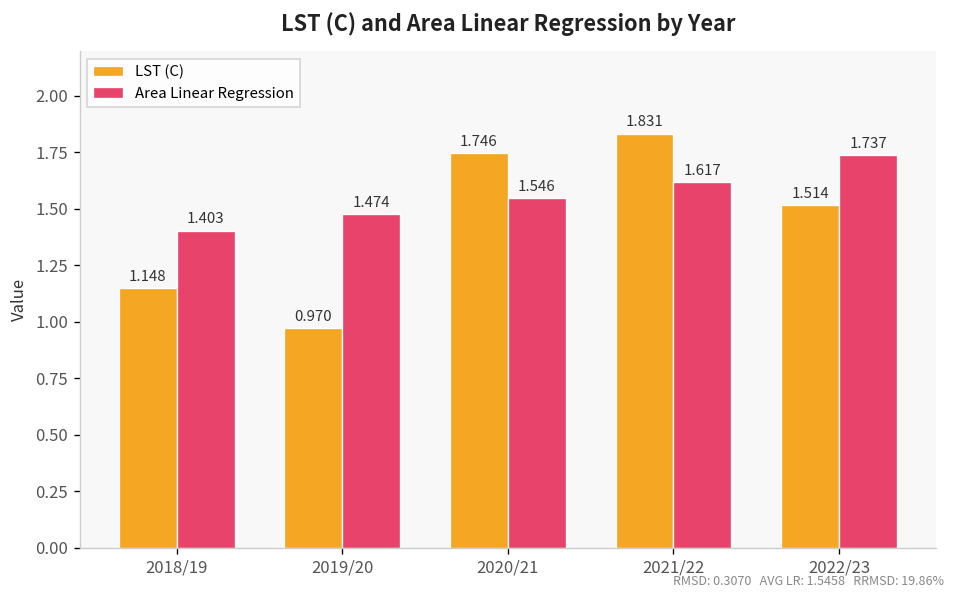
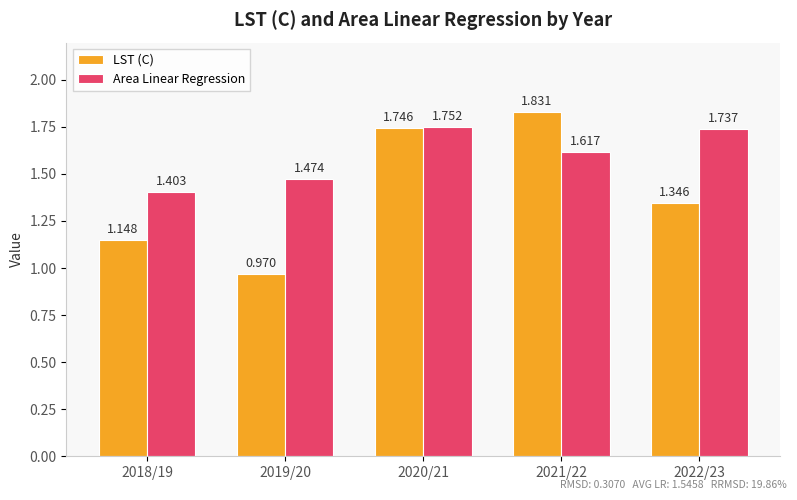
  {
    "LST (C)": {
      "2018/19": 1.148,
      "2019/20": 0.970,
      "2020/21": 1.746,
      "2021/22": 1.831,
-     "2022/23": 1.514
+     "2022/23": 1.346
    },
    "Area Linear Regression": {
      "2018/19": 1.403,
      "2019/20": 1.474,
-     "2020/21": 1.546,
+     "2020/21": 1.752,
      "2021/22": 1.617,
      "2022/23": 1.737
    }
  }
